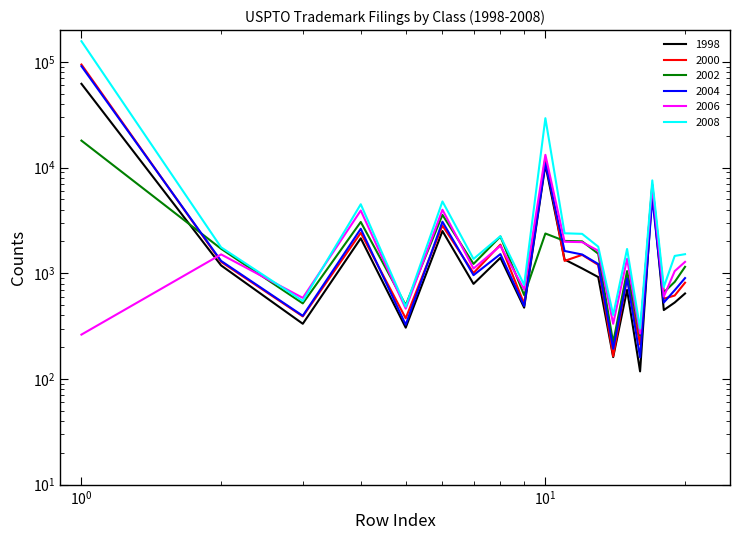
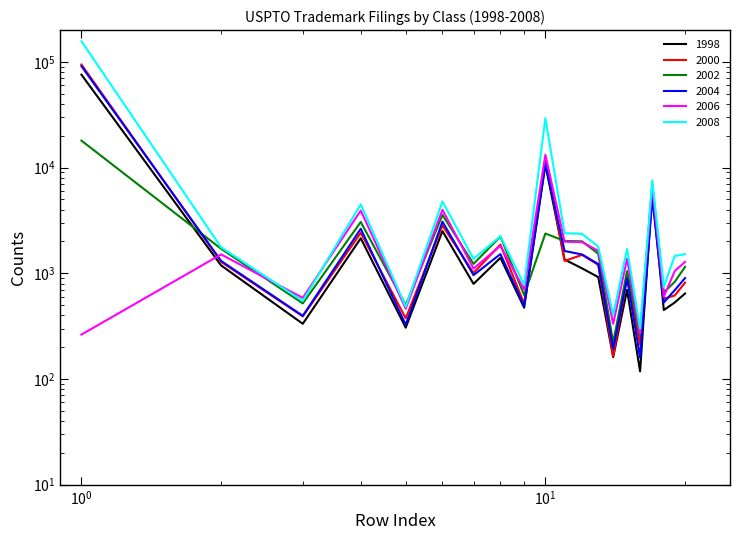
  {
    "1998": {
-     "10^0": 60000
+     "10^0": 80000
    },
    "2000": {
      "10^1": 12000
    },
    "2002": {
      "10^0": 18000,
      "10^1": 2400
    },
    "2006": {
      "10^0": 260,
      "10^1": 13000
    },
    "2008": {
      "10^0": 160000,
      "10^1": 29000
    }
  }
